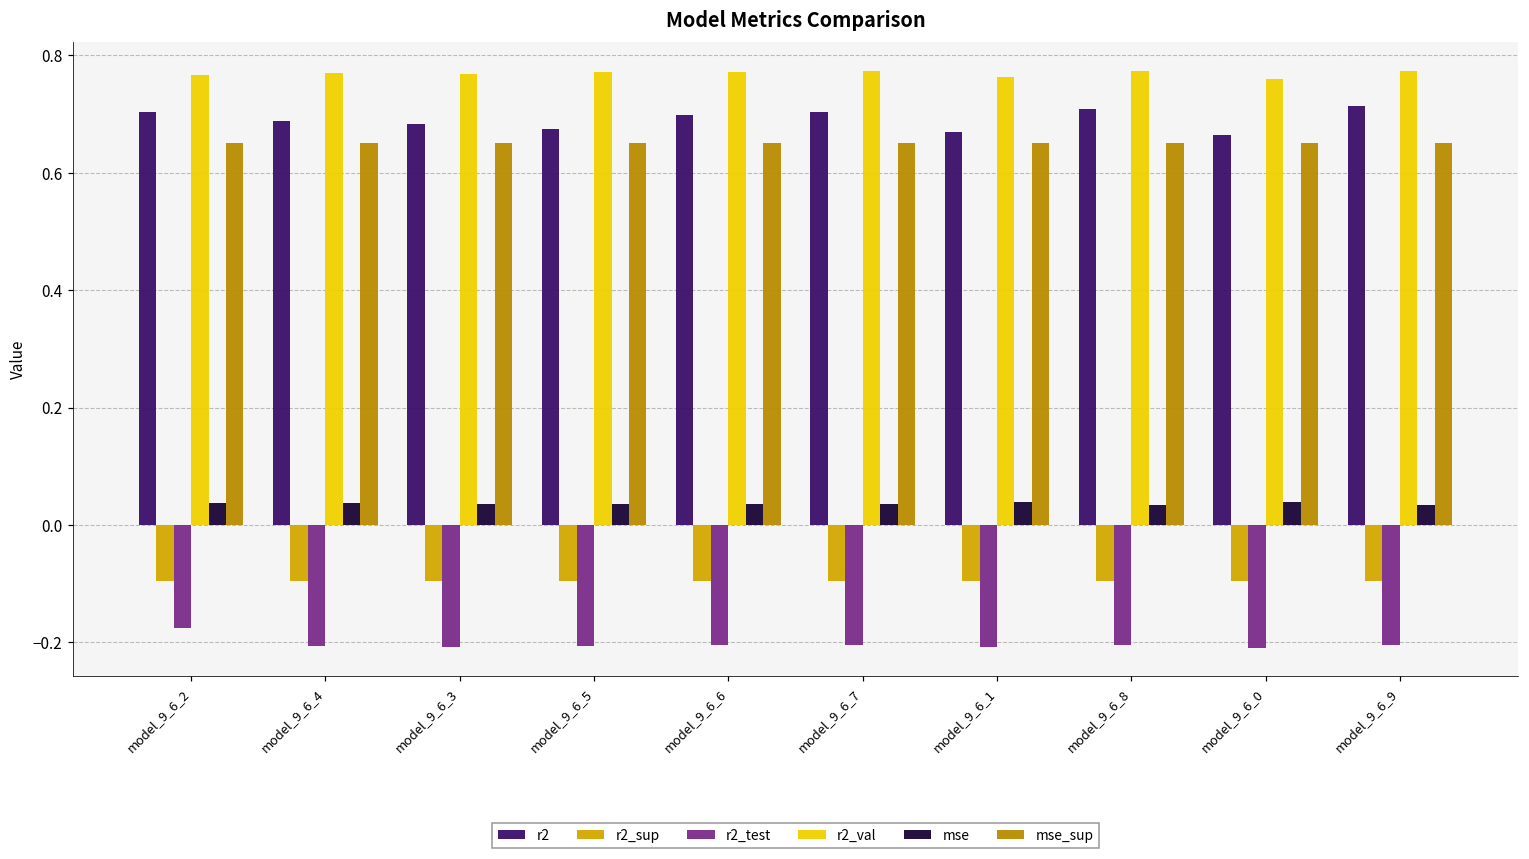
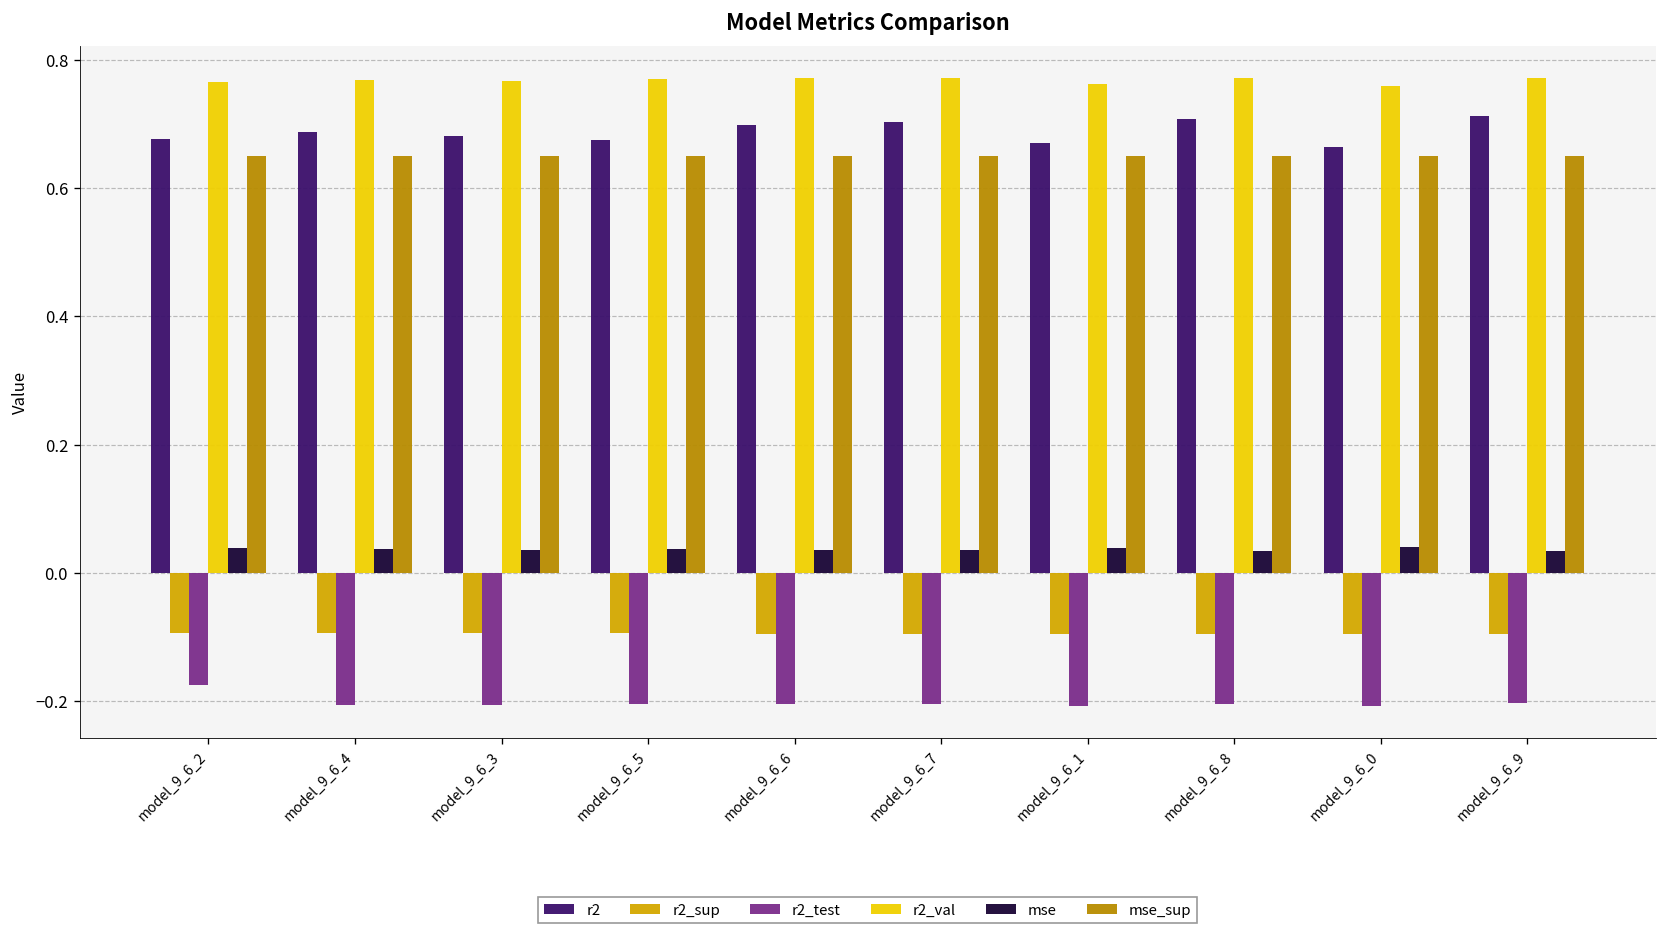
  {
    "r2": {
-     "model_9_6_2": 0.70,
+     "model_9_6_2": 0.68,
      "model_9_6_4": 0.69,
      "model_9_6_3": 0.68,
      "model_9_6_5": 0.67,
      "model_9_6_6": 0.70,
      "model_9_6_7": 0.70,
      "model_9_6_1": 0.67,
      "model_9_6_8": 0.71,
      "model_9_6_0": 0.66,
      "model_9_6_9": 0.71
    },
    "r2_test": {
      "model_9_6_2": -0.18,
      "model_9_6_4": -0.21,
      "model_9_6_3": -0.21,
      "model_9_6_5": -0.21,
      "model_9_6_6": -0.21,
      "model_9_6_7": -0.20,
      "model_9_6_1": -0.21,
      "model_9_6_8": -0.20,
      "model_9_6_0": -0.21,
      "model_9_6_9": -0.20
    },
    "mse": {
      "model_9_6_2": 0.04,
      "model_9_6_4": 0.04,
      "model_9_6_3": 0.04,
      "model_9_6_5": 0.04,
      "model_9_6_6": 0.04,
      "model_9_6_7": 0.03,
      "model_9_6_1": 0.04,
      "model_9_6_8": 0.03,
      "model_9_6_0": 0.04,
      "model_9_6_9": 0.03
    }
  }
